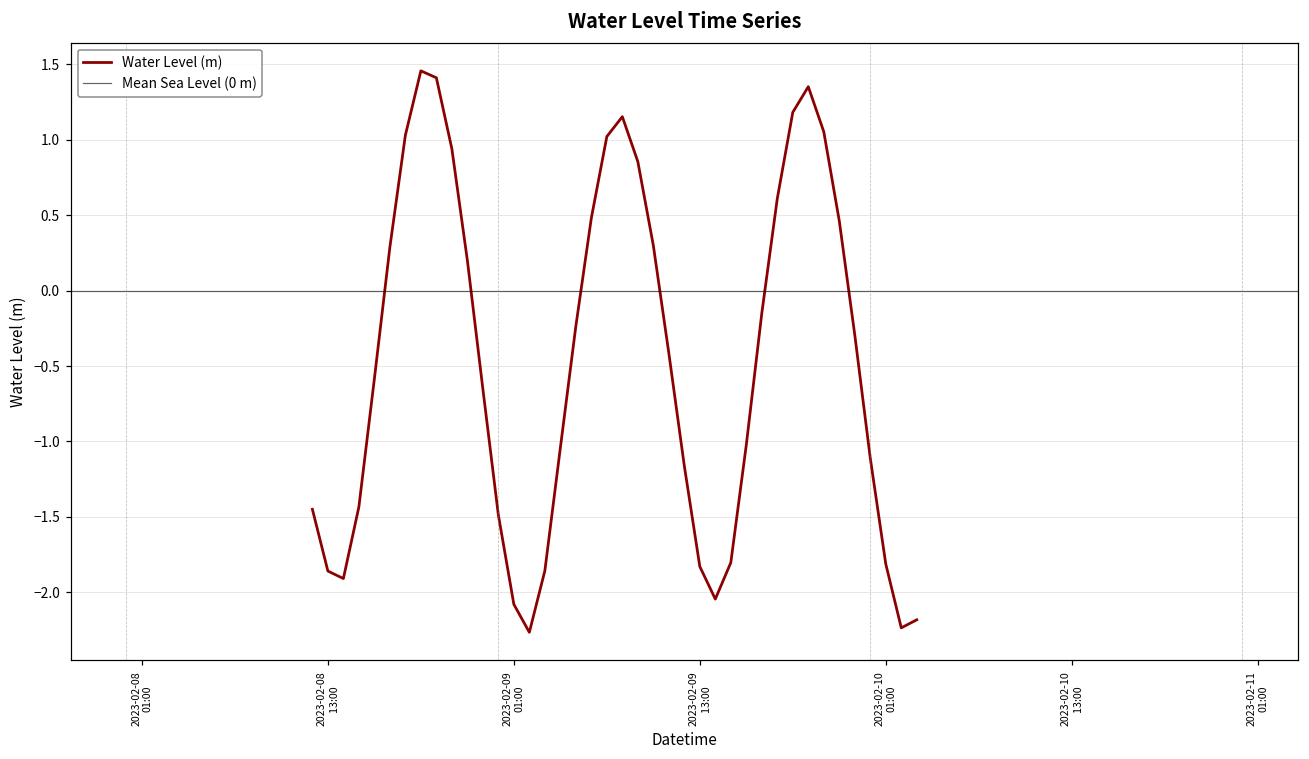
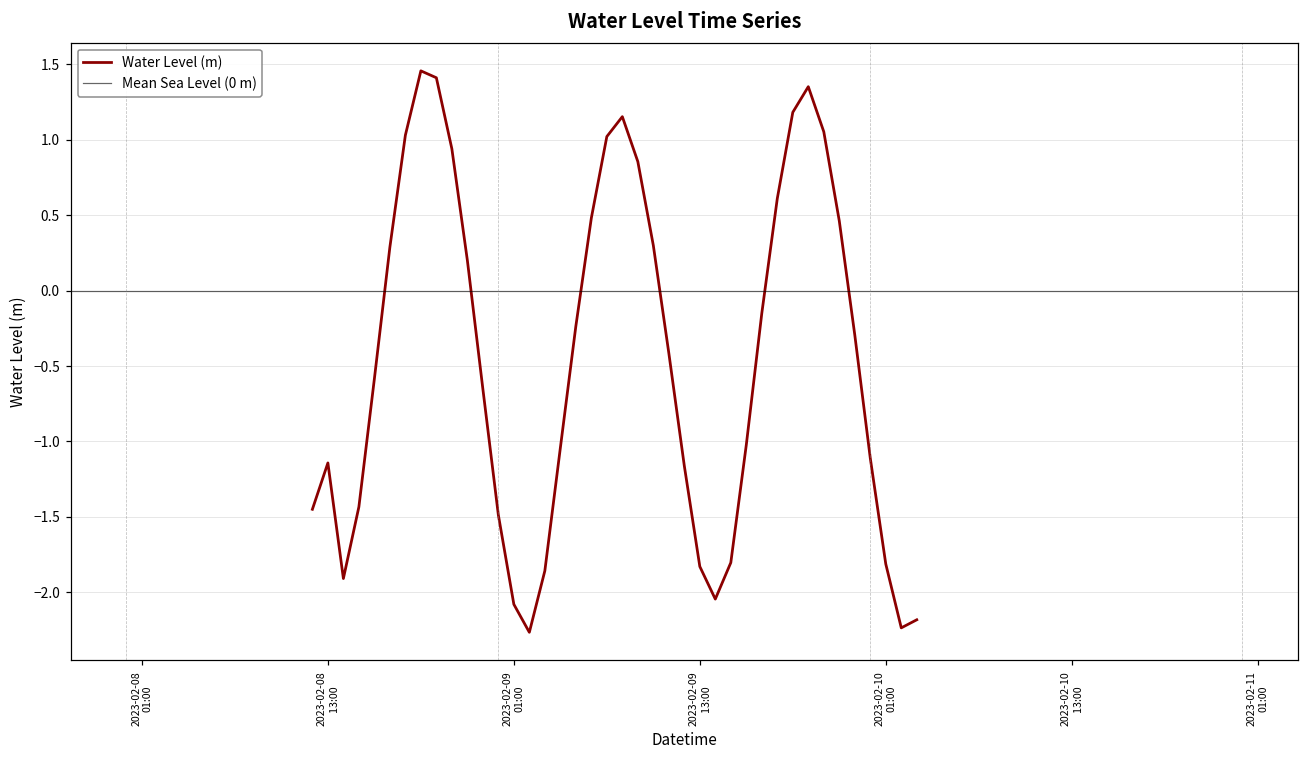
  {
-   "2023-02-08 13:00": -1.86,
+   "2023-02-08 13:00": -1.14,
    "2023-02-09 01:00": -2.08,
    "2023-02-09 13:00": -1.83,
    "2023-02-10 01:00": -1.81
  }
